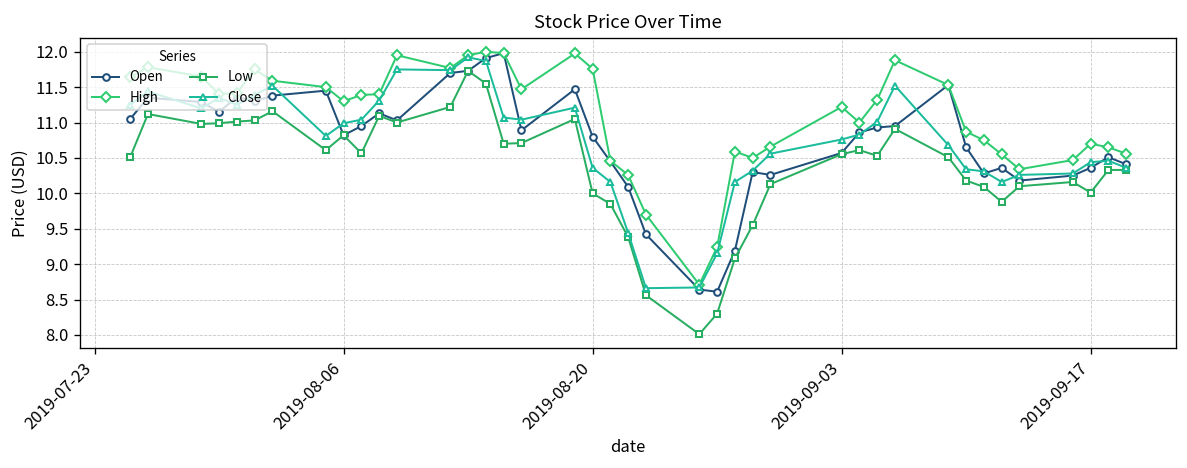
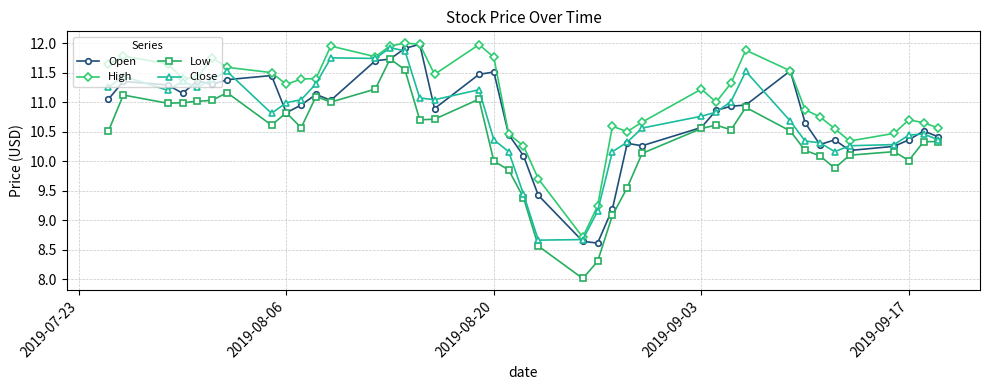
  {
    "Open": {
-     "2019-08-20": 10.8,
+     "2019-08-20": 11.5,
      "2019-09-17": 10.4
    }
  }
